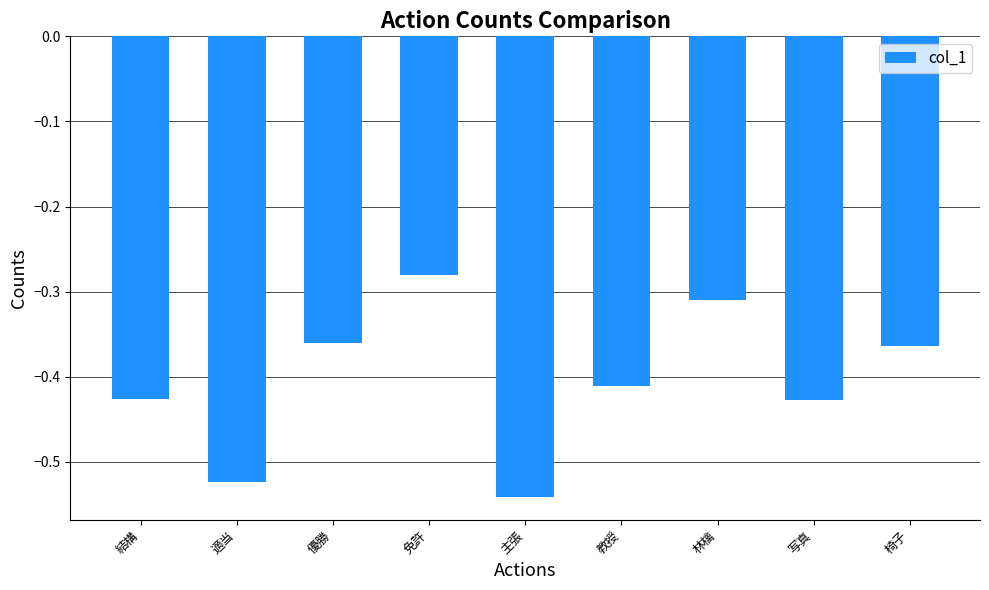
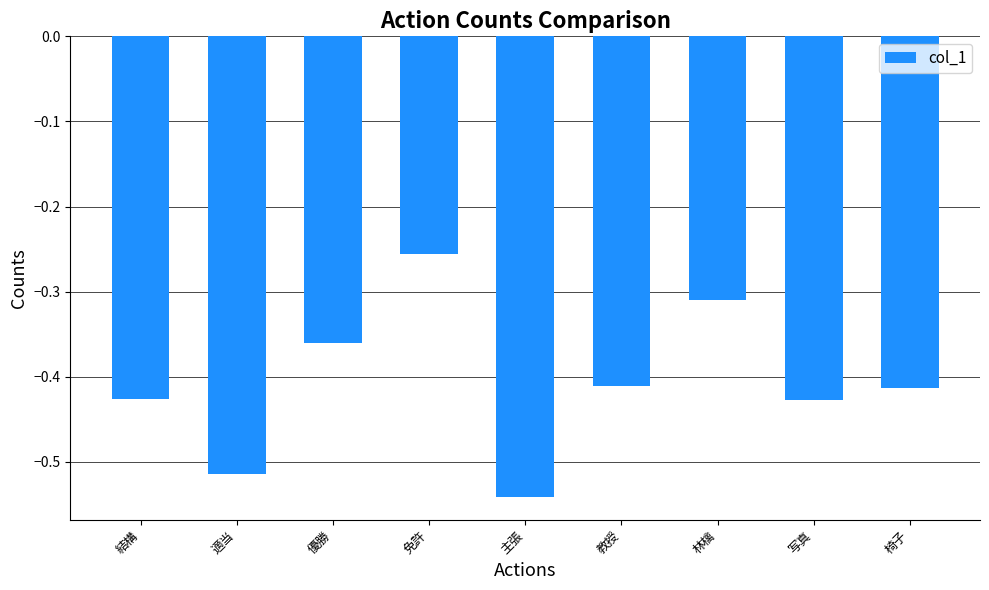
  {
    "結構": -0.43,
-   "適当": -0.52,
+   "適当": -0.51,
    "優勝": -0.36,
-   "免許": -0.28,
+   "免許": -0.26,
    "主張": -0.54,
    "教授": -0.41,
    "林檎": -0.31,
    "写真": -0.43,
-   "椅子": -0.36
+   "椅子": -0.41
  }
